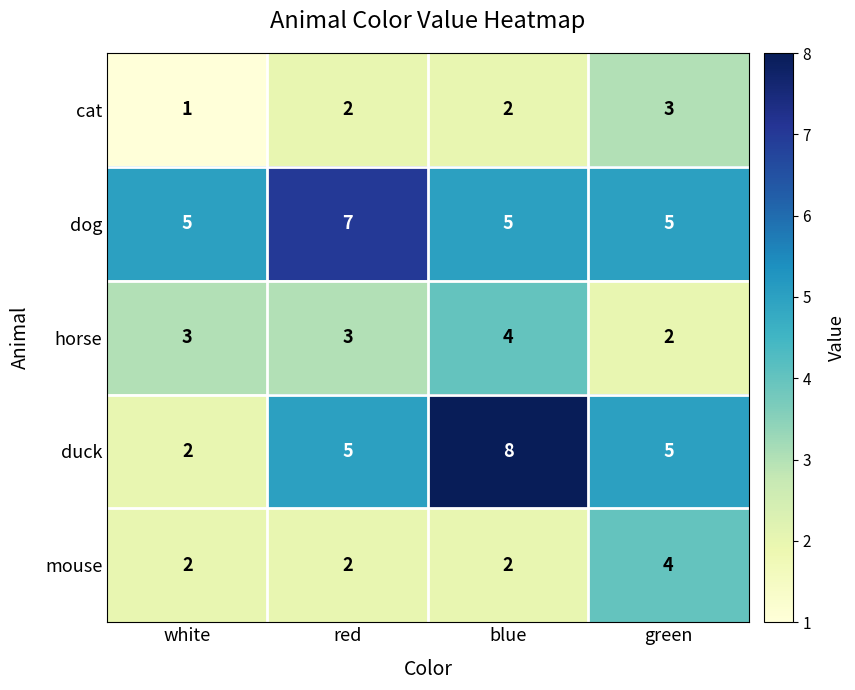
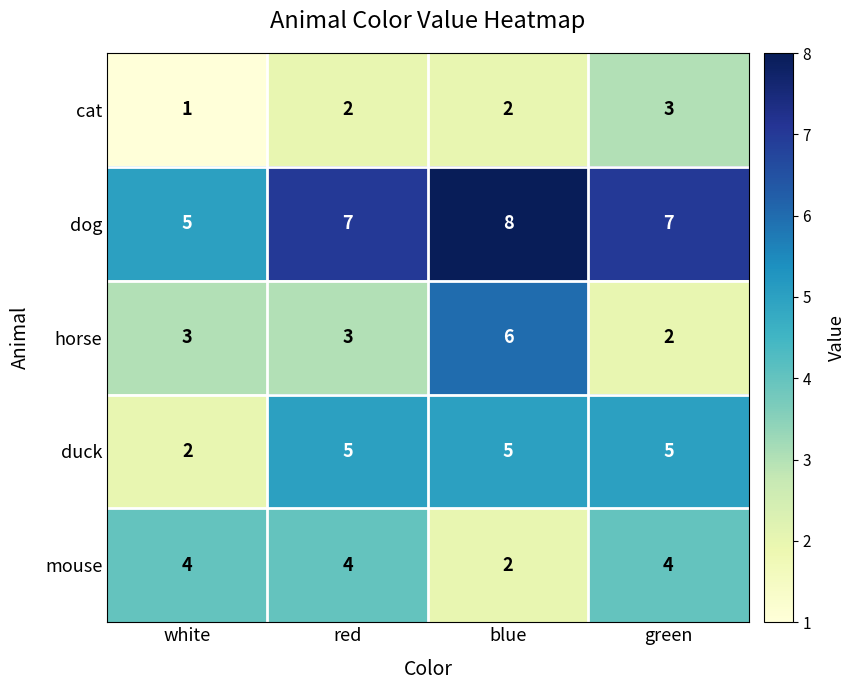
  {
    "cat": {
      "white": 1,
      "red": 2,
      "blue": 2,
      "green": 3
    },
    "dog": {
      "white": 5,
      "red": 7,
-     "blue": 5,
-     "green": 5
+     "blue": 8,
+     "green": 7
    },
    "horse": {
      "white": 3,
      "red": 3,
-     "blue": 4,
+     "blue": 6,
      "green": 2
    },
    "duck": {
      "white": 2,
      "red": 5,
-     "blue": 8,
+     "blue": 5,
      "green": 5
    },
    "mouse": {
-     "white": 2,
-     "red": 2,
+     "white": 4,
+     "red": 4,
      "blue": 2,
      "green": 4
    }
  }
